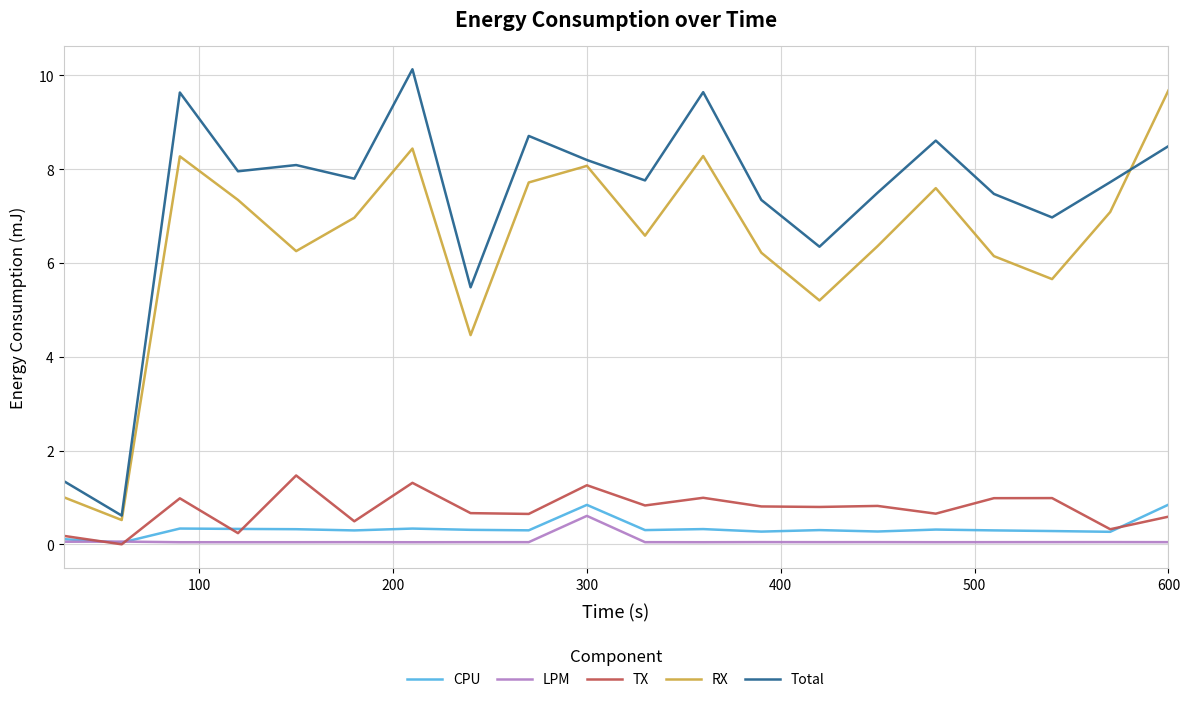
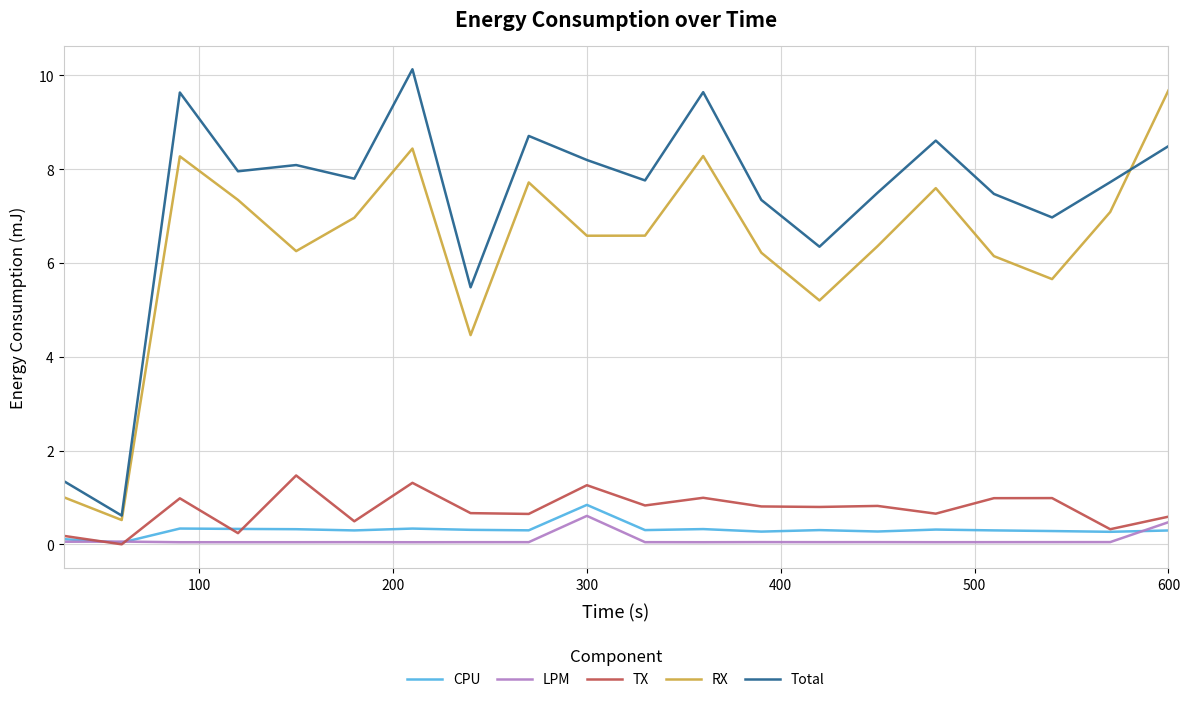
  {
    "CPU": {
      "300": 0.8,
-     "600": 0.8
+     "600": 0.3
    },
    "LPM": {
      "300": 0.6,
-     "600": 0.0
+     "600": 0.5
    },
    "TX": {
      "300": 1.3,
      "600": 0.6
    },
    "RX": {
-     "300": 8.1,
+     "300": 6.6,
      "600": 9.7
    },
    "Total": {
      "300": 8.2,
      "600": 8.5
    }
  }
